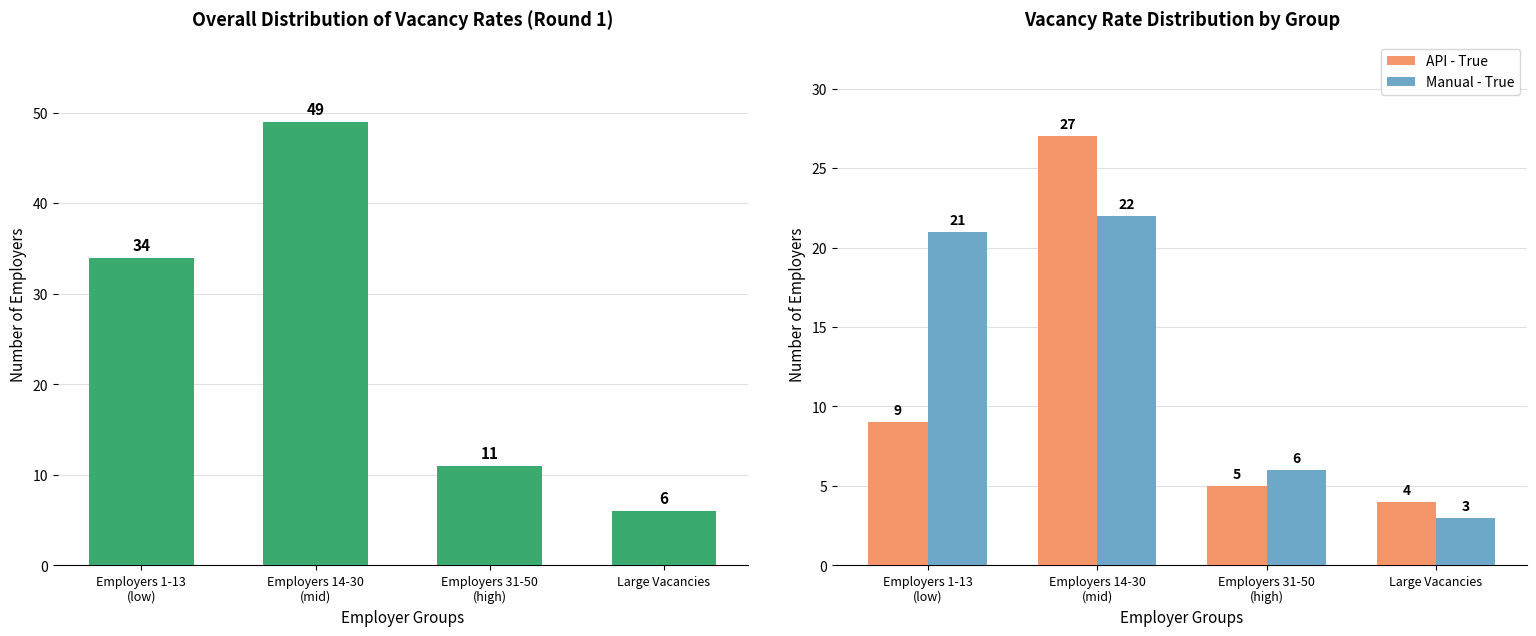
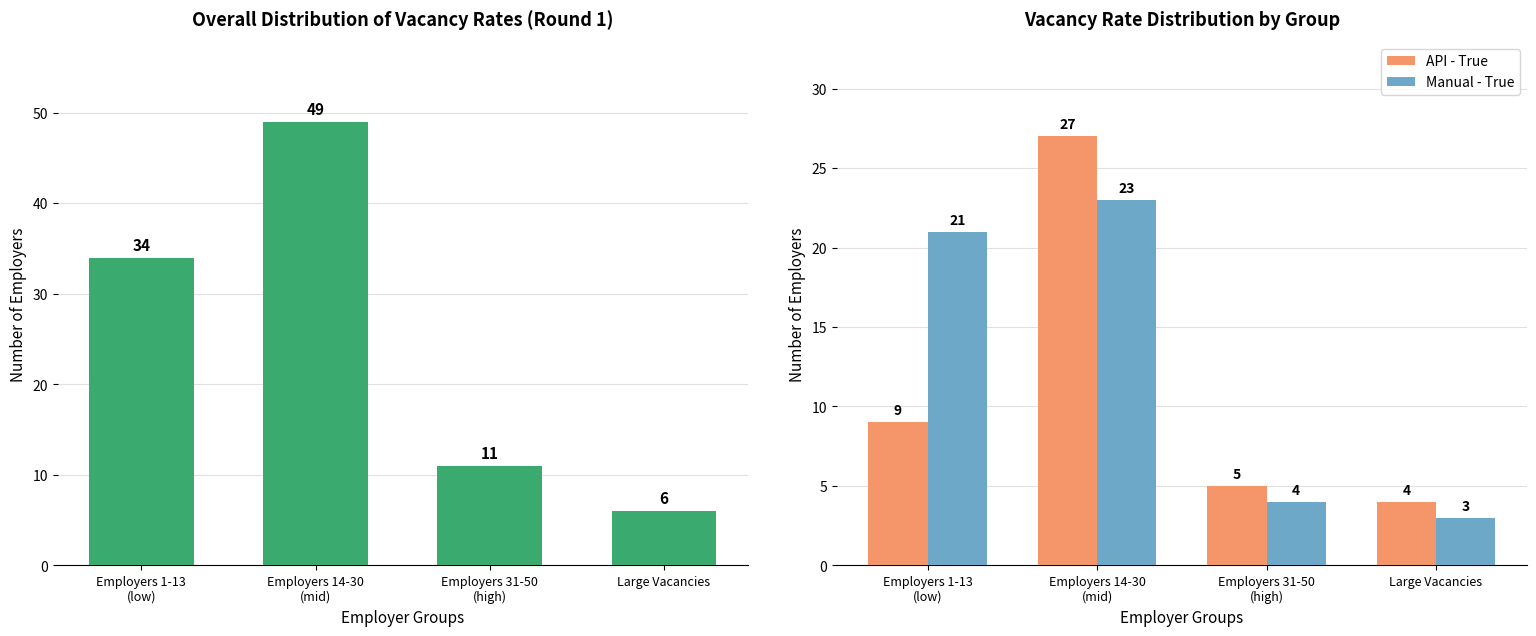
  {
    "Overall Distribution of Vacancy Rates (Round 1)": {
      "Employers 1-13 (low)": 34,
      "Employers 14-30 (mid)": 49,
      "Employers 31-50 (high)": 11,
      "Large Vacancies": 6
    },
    "Vacancy Rate Distribution by Group": {
      "API - True": {
        "Employers 1-13 (low)": 9,
        "Employers 14-30 (mid)": 27,
        "Employers 31-50 (high)": 5,
        "Large Vacancies": 4
      },
      "Manual - True": {
        "Employers 1-13 (low)": 21,
-       "Employers 14-30 (mid)": 22,
-       "Employers 31-50 (high)": 6,
+       "Employers 14-30 (mid)": 23,
+       "Employers 31-50 (high)": 4,
        "Large Vacancies": 3
      }
    }
  }
